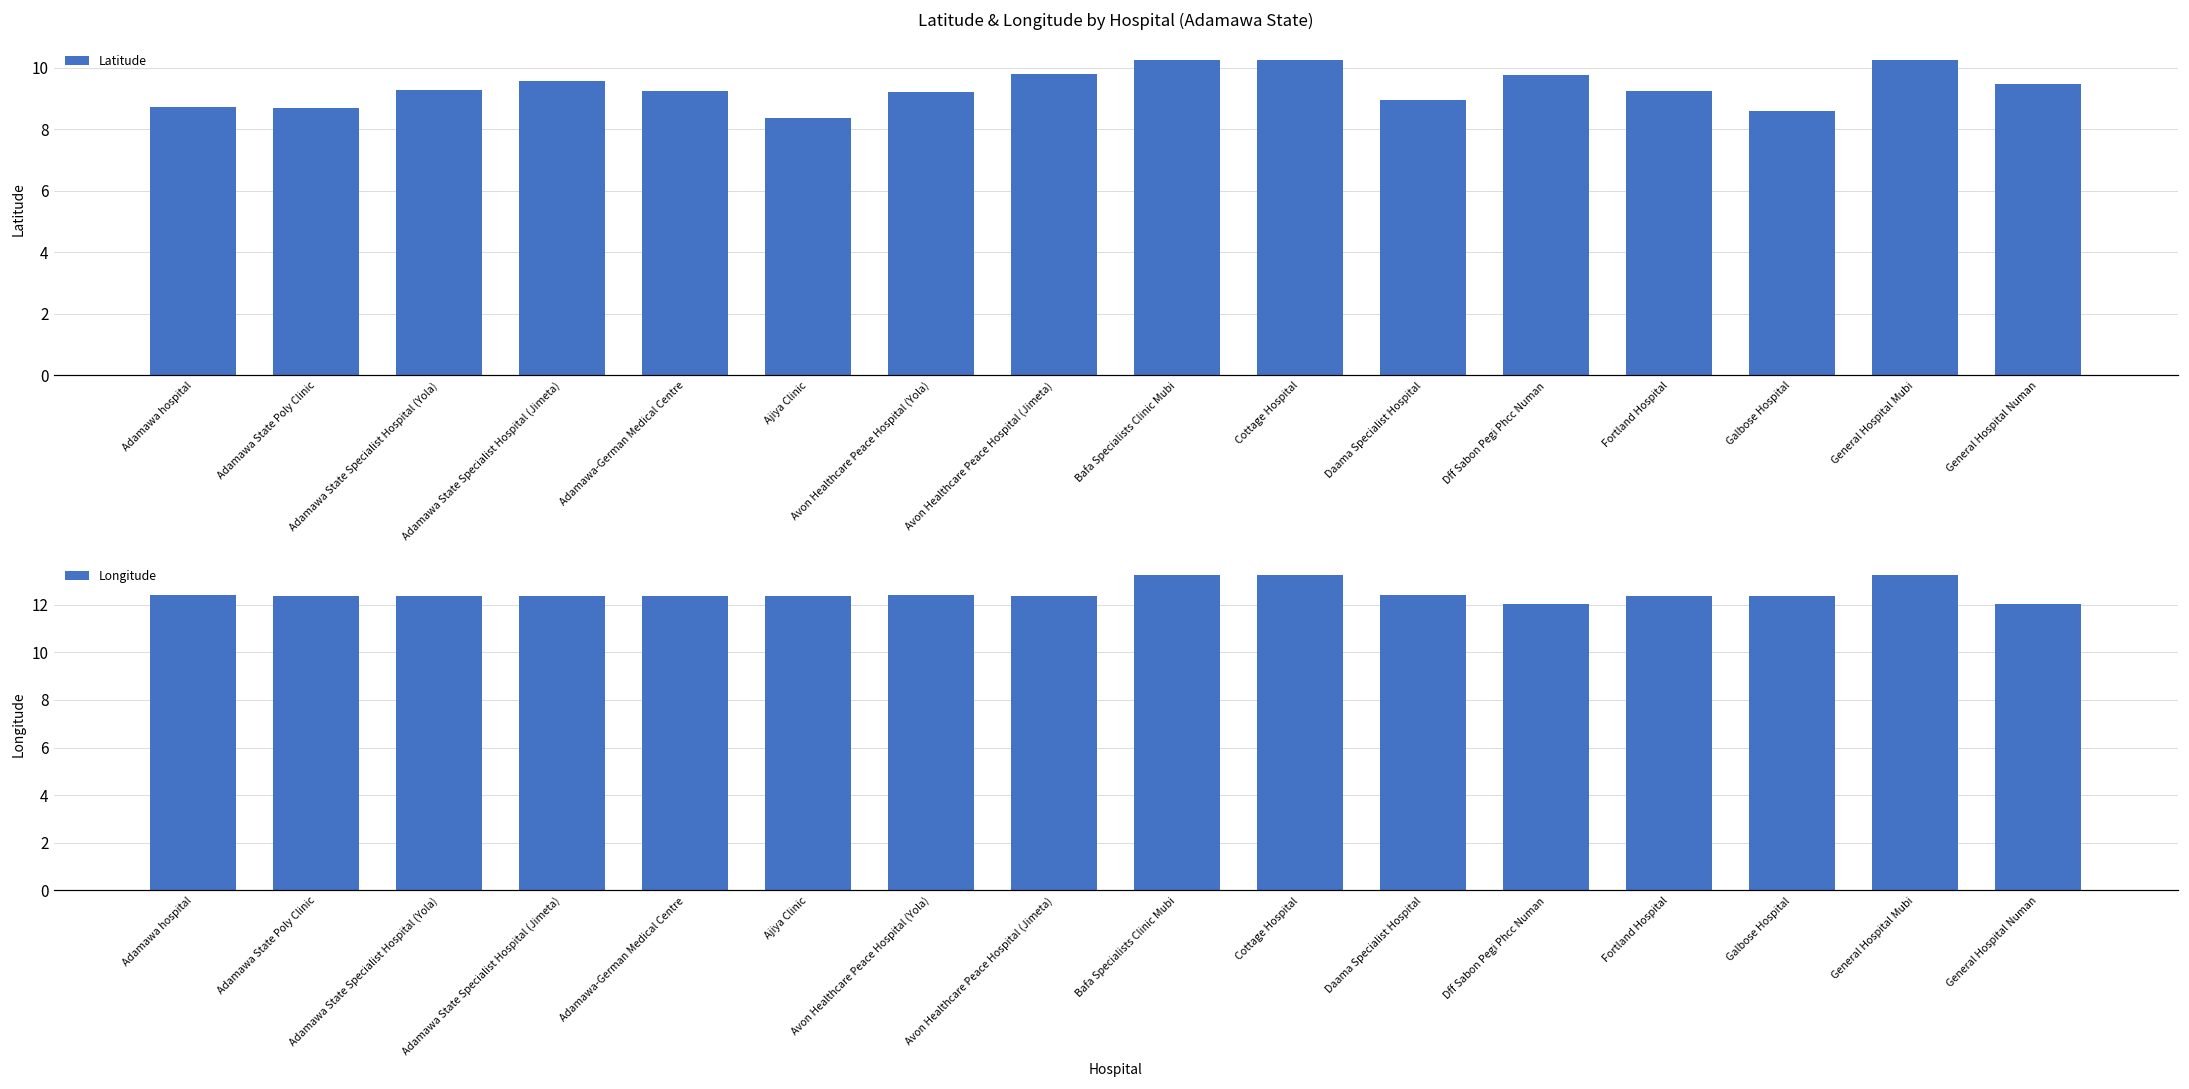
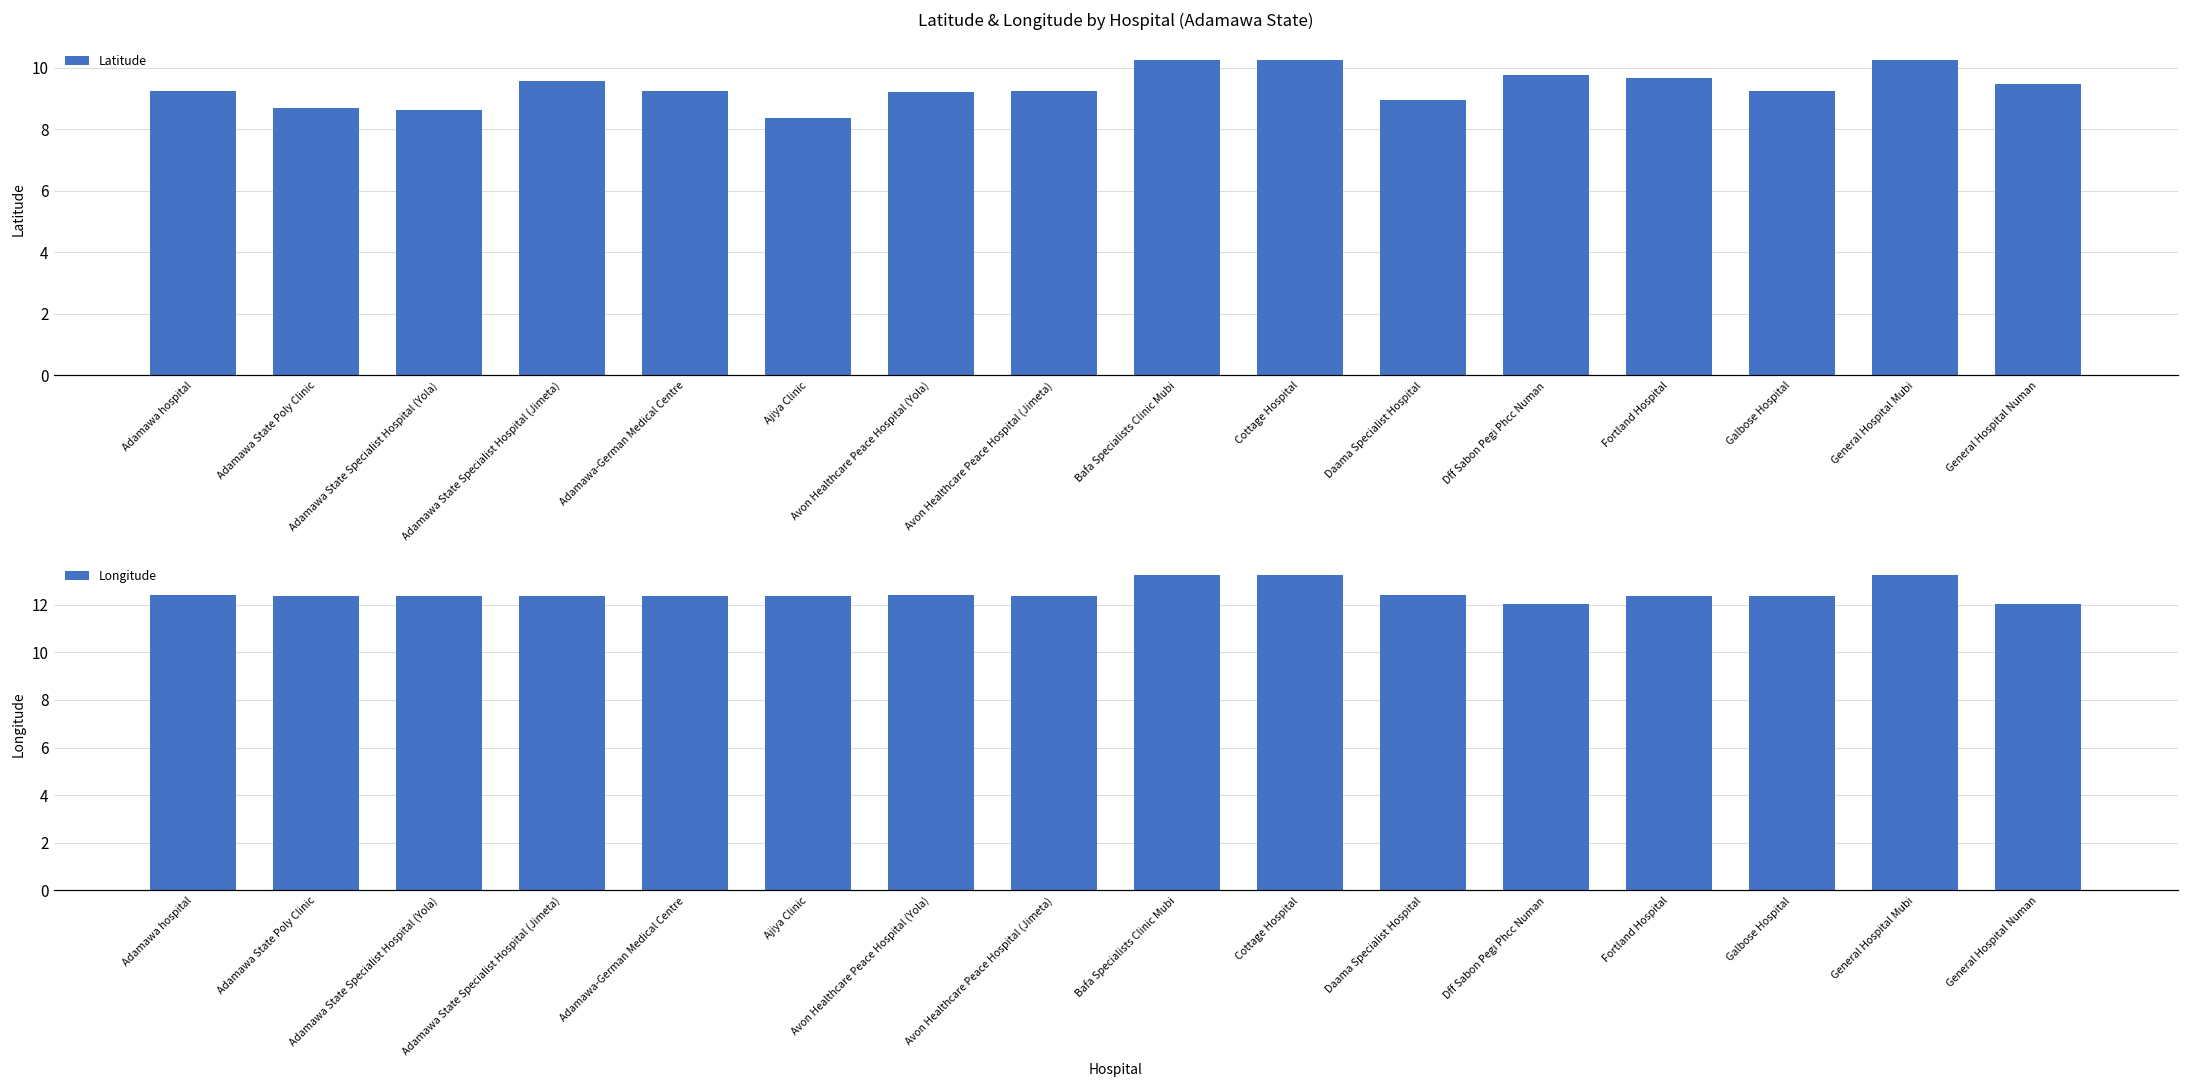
  {
    "Latitude & Longitude by Hospital (Adamawa State)": {
-     "Adamawa hospital": 8.7,
+     "Adamawa hospital": 9.2,
      "Adamawa State Poly Clinic": 8.7,
-     "Adamawa State Specialist Hospital (Yola)": 9.3,
+     "Adamawa State Specialist Hospital (Yola)": 8.6,
      "Adamawa State Specialist Hospital (Jimeta)": 9.6,
      "Adamawa-German Medical Centre": 9.3,
      "Ajiya Clinic": 8.4,
      "Avon Healthcare Peace Hospital (Yola)": 9.2,
-     "Avon Healthcare Peace Hospital (Jimeta)": 9.8,
+     "Avon Healthcare Peace Hospital (Jimeta)": 9.3,
      "Bafa Specialists Clinic Mubi": 10.3,
      "Cottage Hospital": 10.3,
      "Daama Specialist Hospital": 9.0,
      "Dff Sabon Pegi Phcc Numan": 9.8,
-     "Fortland Hospital": 9.3,
-     "Galbose Hospital": 8.6,
+     "Fortland Hospital": 9.7,
+     "Galbose Hospital": 9.3,
      "General Hospital Mubi": 10.3,
      "General Hospital Numan": 9.5
    }
  }
